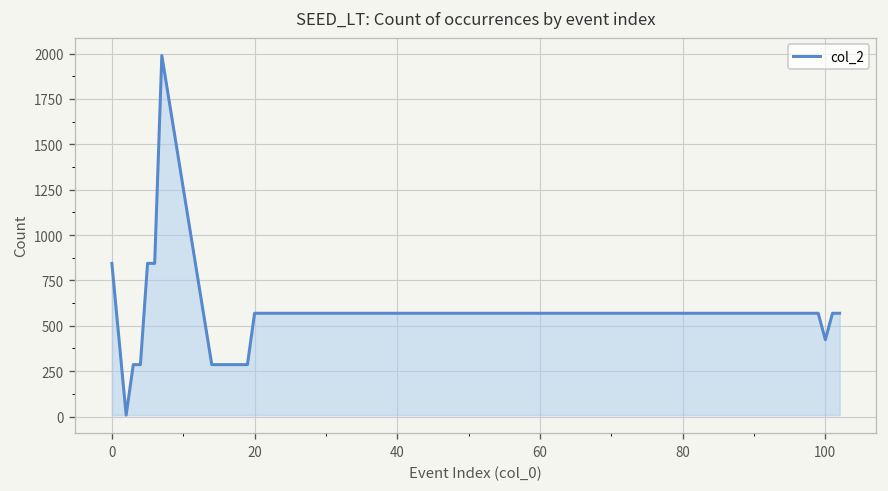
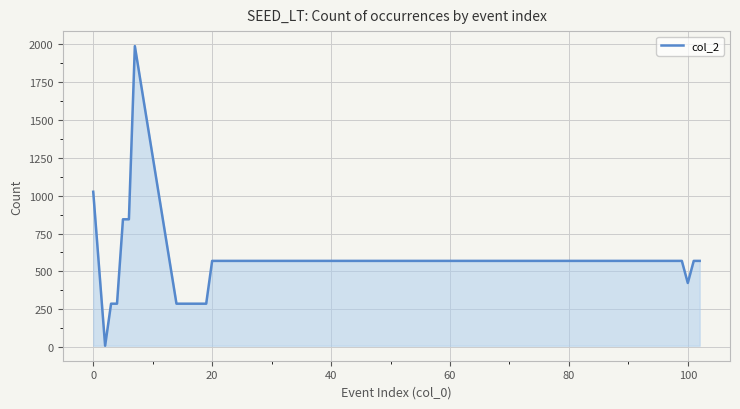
  {
-   "0": 840,
+   "0": 1030,
    "20": 570,
    "100": 420
  }
